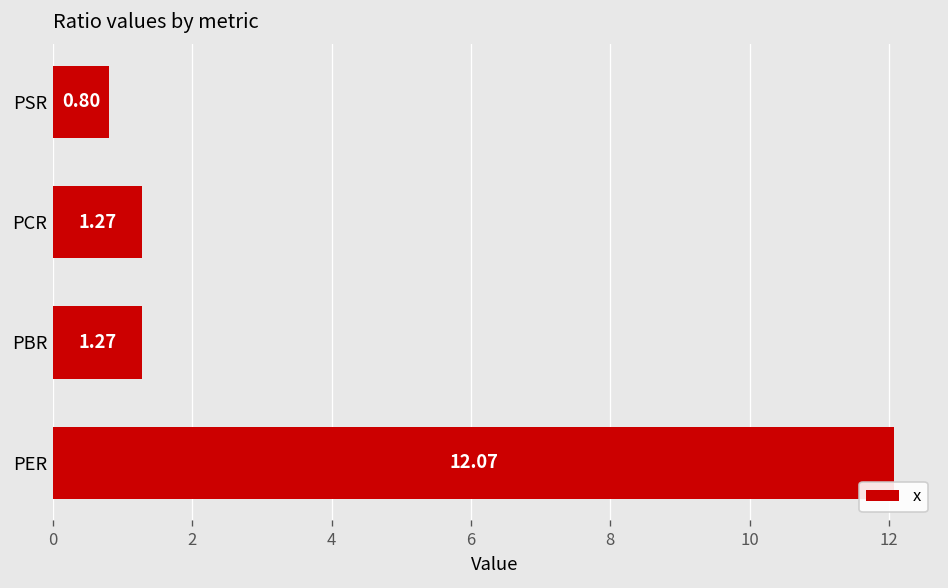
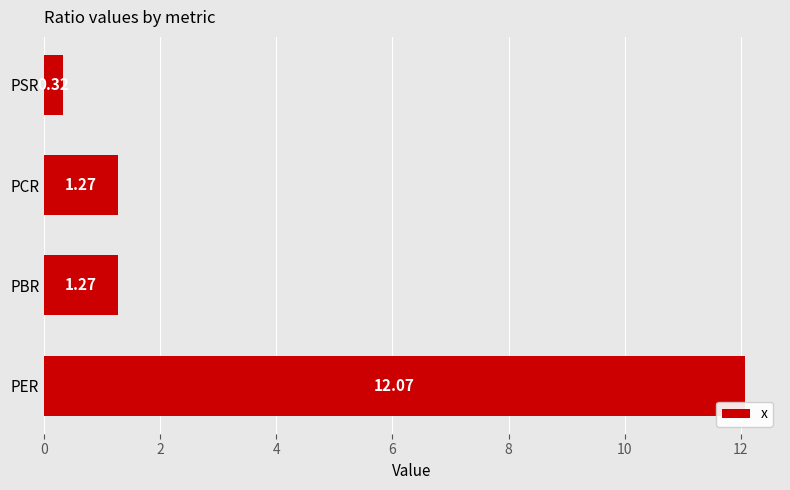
  {
-   "PSR": 0.80,
+   "PSR": 0.32,
    "PCR": 1.27,
    "PBR": 1.27,
    "PER": 12.07
  }
